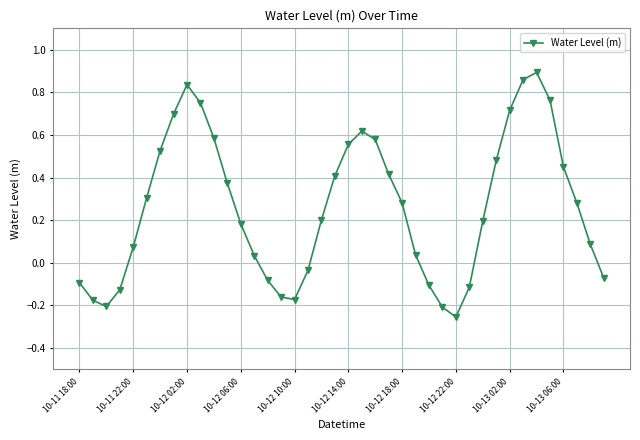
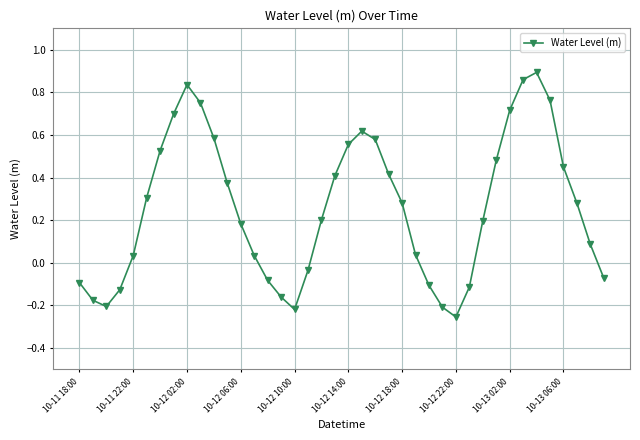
  {
    "10-11 18:00": -0.09,
-   "10-11 22:00": 0.07,
+   "10-11 22:00": 0.03,
    "10-12 02:00": 0.84,
    "10-12 06:00": 0.18,
-   "10-12 10:00": -0.17,
+   "10-12 10:00": -0.22,
    "10-12 14:00": 0.56,
    "10-12 18:00": 0.28,
    "10-12 22:00": -0.25,
    "10-13 02:00": 0.72,
    "10-13 06:00": 0.45
  }
